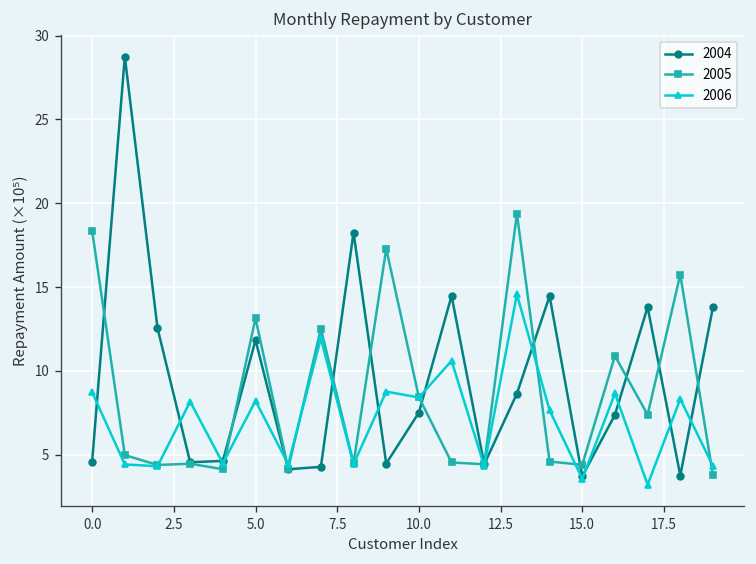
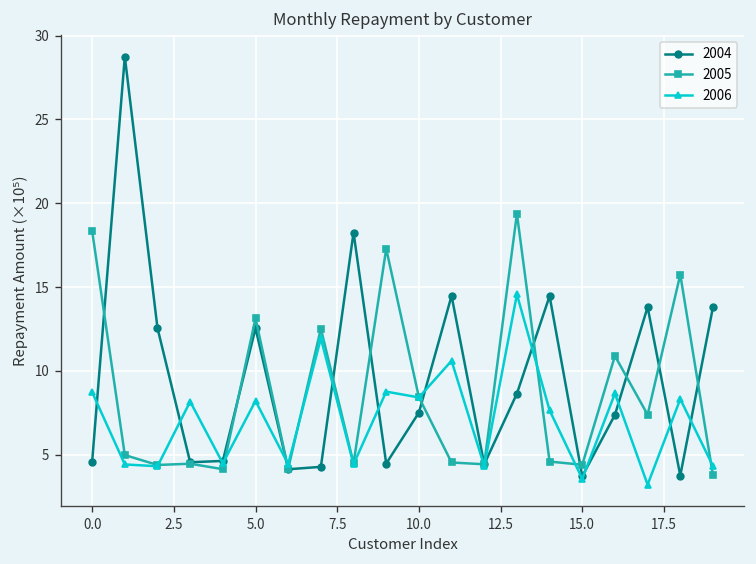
  {
    "2004": {
      "0.0": 4.6,
-     "5.0": 11.8,
+     "5.0": 12.5,
      "10.0": 7.5
    }
  }
